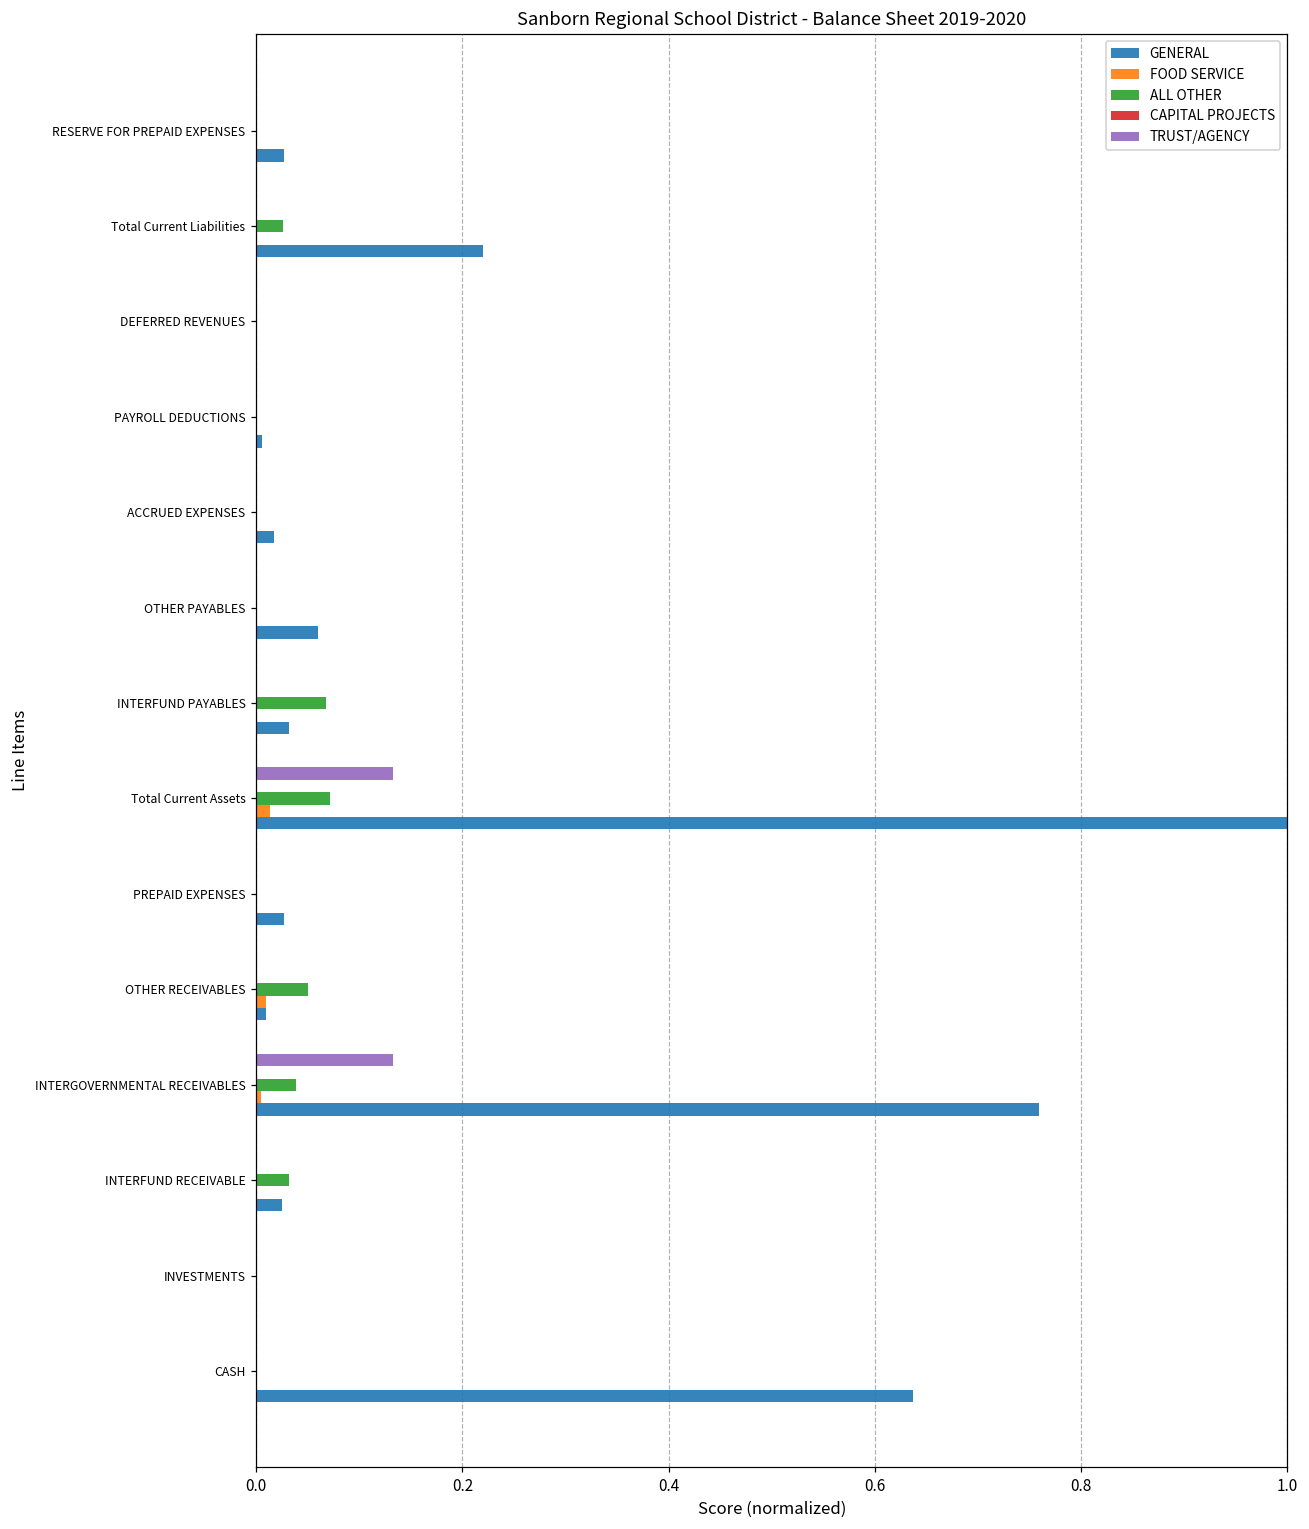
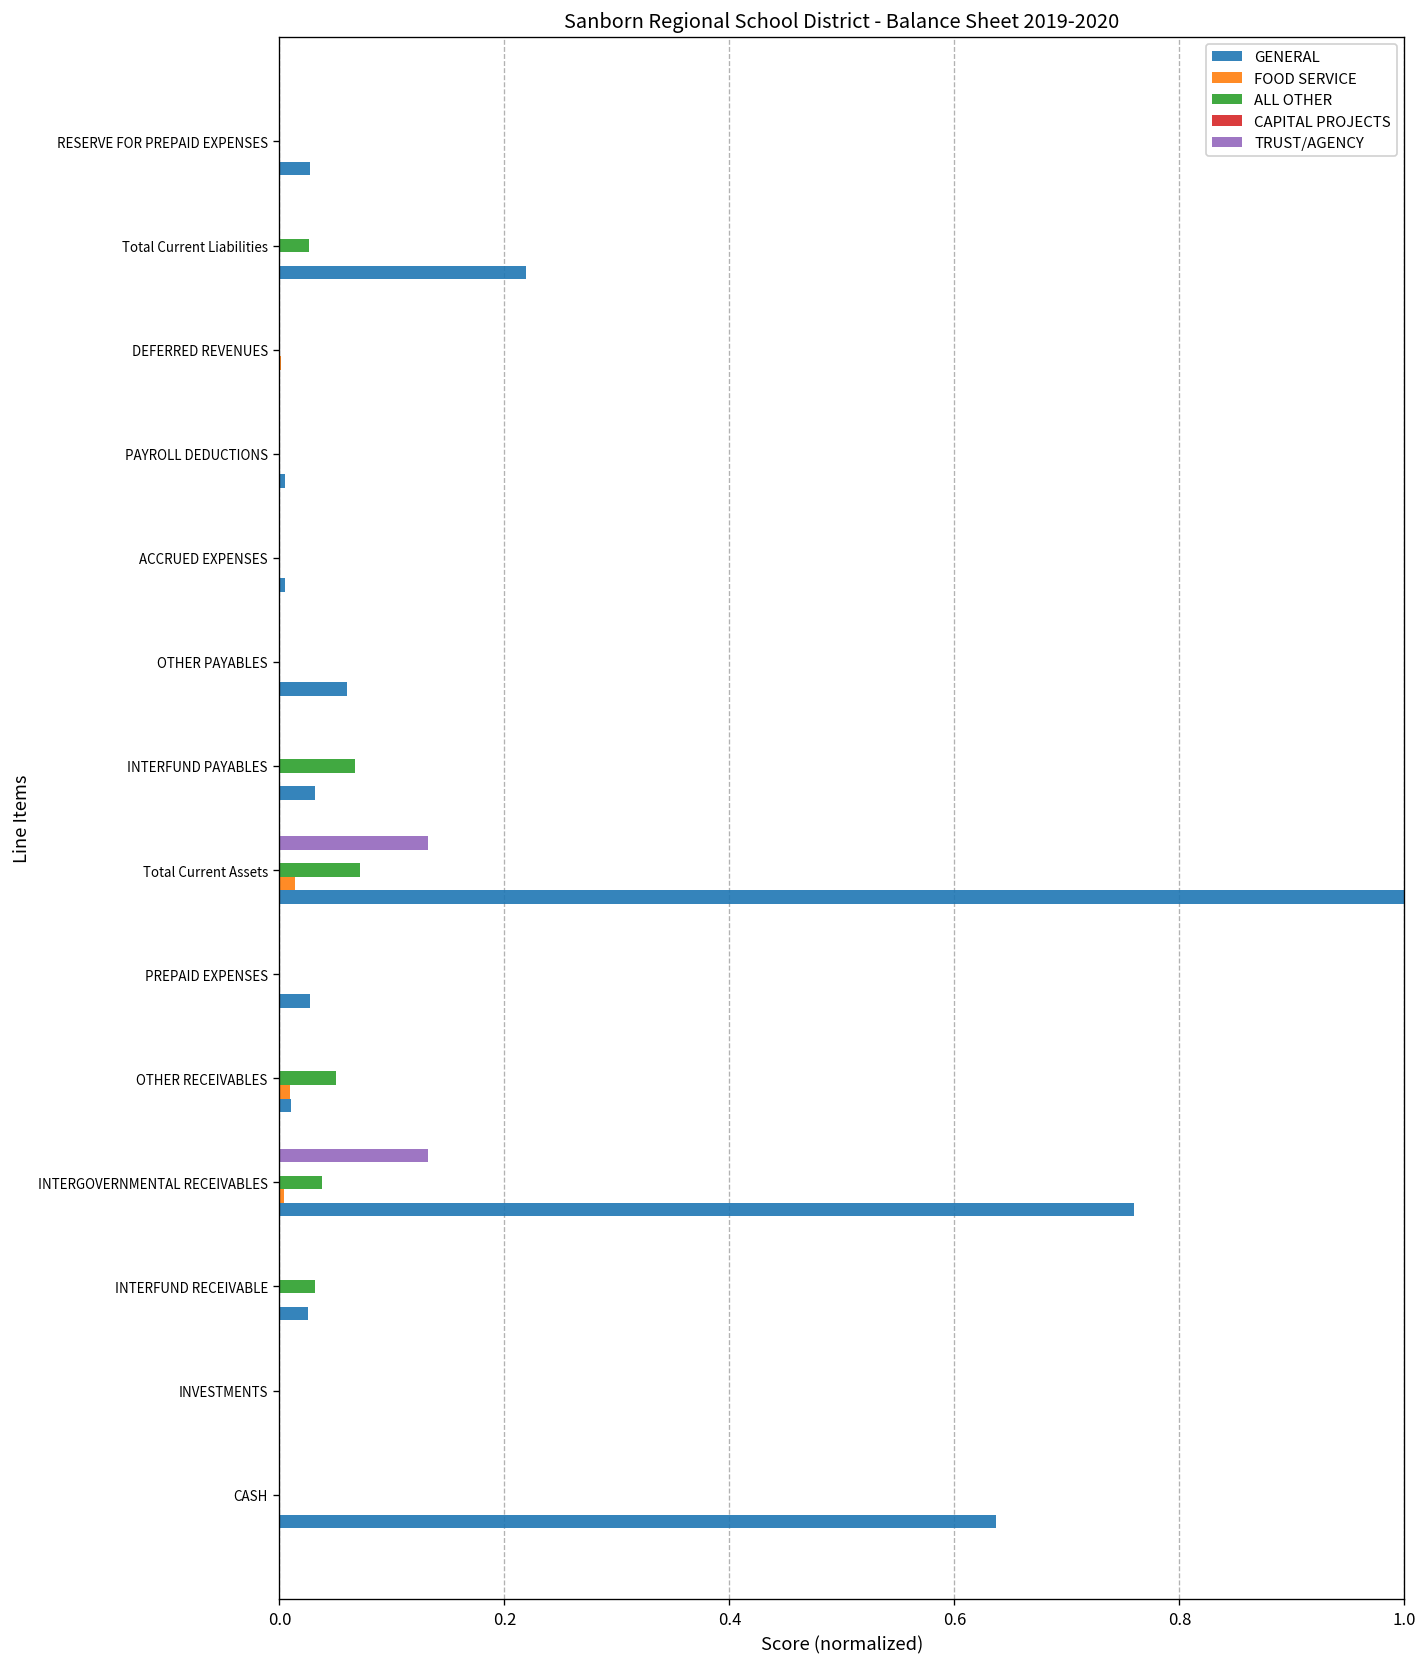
  {
    "GENERAL": {
      "RESERVE FOR PREPAID EXPENSES": 0.03,
      "Total Current Liabilities": 0.22,
      "DEFERRED REVENUES": 0.00,
      "PAYROLL DEDUCTIONS": 0.01,
-     "ACCRUED EXPENSES": 0.02,
+     "ACCRUED EXPENSES": 0.01,
      "OTHER PAYABLES": 0.06,
      "INTERFUND PAYABLES": 0.03,
      "Total Current Assets": 1.00,
      "PREPAID EXPENSES": 0.03,
      "OTHER RECEIVABLES": 0.01,
      "INTERGOVERNMENTAL RECEIVABLES": 0.76,
      "INTERFUND RECEIVABLE": 0.03,
      "INVESTMENTS": 0.00,
      "CASH": 0.64
    },
    "FOOD SERVICE": {
      "RESERVE FOR PREPAID EXPENSES": 0.00,
      "PAYROLL DEDUCTIONS": 0.00,
      "ACCRUED EXPENSES": 0.00,
      "INTERFUND PAYABLES": 0.00,
      "Total Current Assets": 0.01,
      "PREPAID EXPENSES": 0.00,
      "OTHER RECEIVABLES": 0.01,
      "INTERGOVERNMENTAL RECEIVABLES": 0.00,
      "INVESTMENTS": 0.00,
      "CASH": 0.00
    },
    "ALL OTHER": {
      "RESERVE FOR PREPAID EXPENSES": 0.00,
      "Total Current Liabilities": 0.03,
      "DEFERRED REVENUES": 0.00,
      "PAYROLL DEDUCTIONS": 0.00,
      "ACCRUED EXPENSES": 0.00,
      "INTERFUND PAYABLES": 0.07,
      "Total Current Assets": 0.07,
      "PREPAID EXPENSES": 0.00,
      "OTHER RECEIVABLES": 0.05,
      "INTERGOVERNMENTAL RECEIVABLES": 0.04,
      "INTERFUND RECEIVABLE": 0.03,
      "INVESTMENTS": 0.00,
      "CASH": 0.00
    },
    "CAPITAL PROJECTS": {
      "RESERVE FOR PREPAID EXPENSES": 0.00,
      "Total Current Liabilities": 0.00,
      "DEFERRED REVENUES": 0.00,
      "PAYROLL DEDUCTIONS": 0.00,
      "ACCRUED EXPENSES": 0.00,
      "OTHER PAYABLES": 0.00,
      "INTERFUND PAYABLES": 0.00,
      "Total Current Assets": 0.00,
      "PREPAID EXPENSES": 0.00,
      "OTHER RECEIVABLES": 0.00,
      "INTERGOVERNMENTAL RECEIVABLES": 0.00,
      "INTERFUND RECEIVABLE": 0.00,
      "INVESTMENTS": 0.00,
      "CASH": 0.00
    },
    "TRUST/AGENCY": {
      "RESERVE FOR PREPAID EXPENSES": 0.00,
      "Total Current Liabilities": 0.00,
      "DEFERRED REVENUES": 0.00,
      "PAYROLL DEDUCTIONS": 0.00,
      "ACCRUED EXPENSES": 0.00,
      "OTHER PAYABLES": 0.00,
      "INTERFUND PAYABLES": 0.00,
      "Total Current Assets": 0.13,
      "PREPAID EXPENSES": 0.00,
      "OTHER RECEIVABLES": 0.00,
      "INTERGOVERNMENTAL RECEIVABLES": 0.13,
      "INTERFUND RECEIVABLE": 0.00,
      "INVESTMENTS": 0.00,
      "CASH": 0.00
    }
  }
